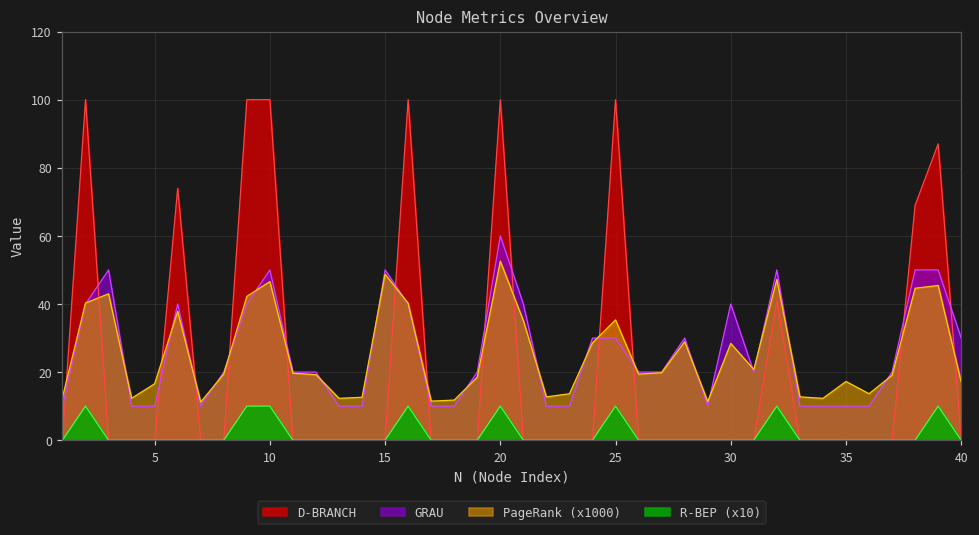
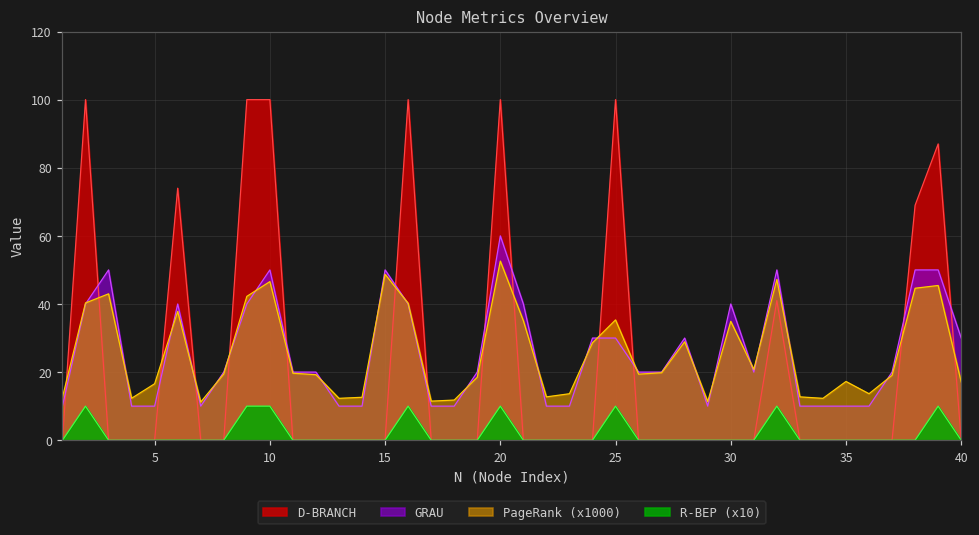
  {
    "D-BRANCH": {
      "10": 100,
      "20": 100,
      "25": 100
    },
    "GRAU": {
      "5": 10,
      "10": 50,
      "15": 50,
      "20": 60,
      "25": 30,
      "30": 40,
      "35": 10,
      "40": 30
    },
    "PageRank (x1000)": {
      "5": 17,
      "10": 47,
      "15": 49,
      "20": 53,
      "25": 35,
-     "30": 28,
+     "30": 35,
      "35": 17,
      "40": 17
    },
    "R-BEP (x10)": {
      "10": 10,
      "20": 10,
      "25": 10
    }
  }
